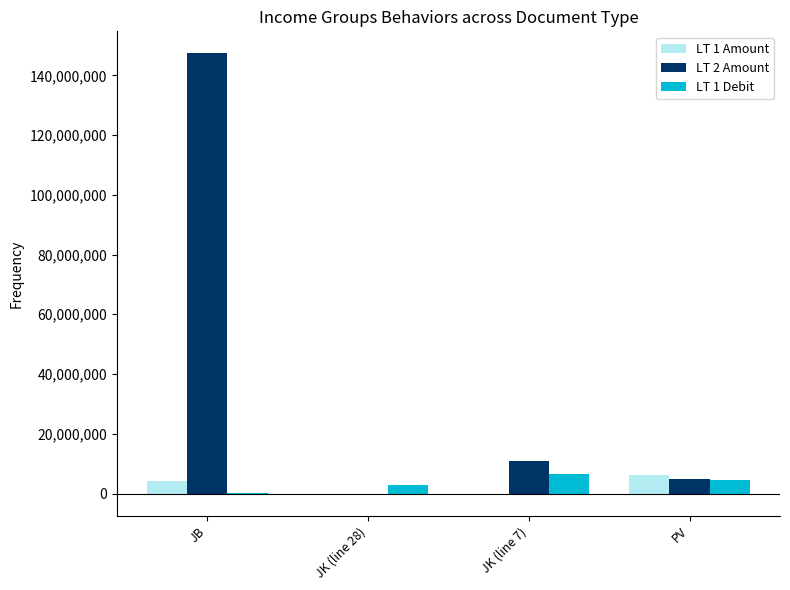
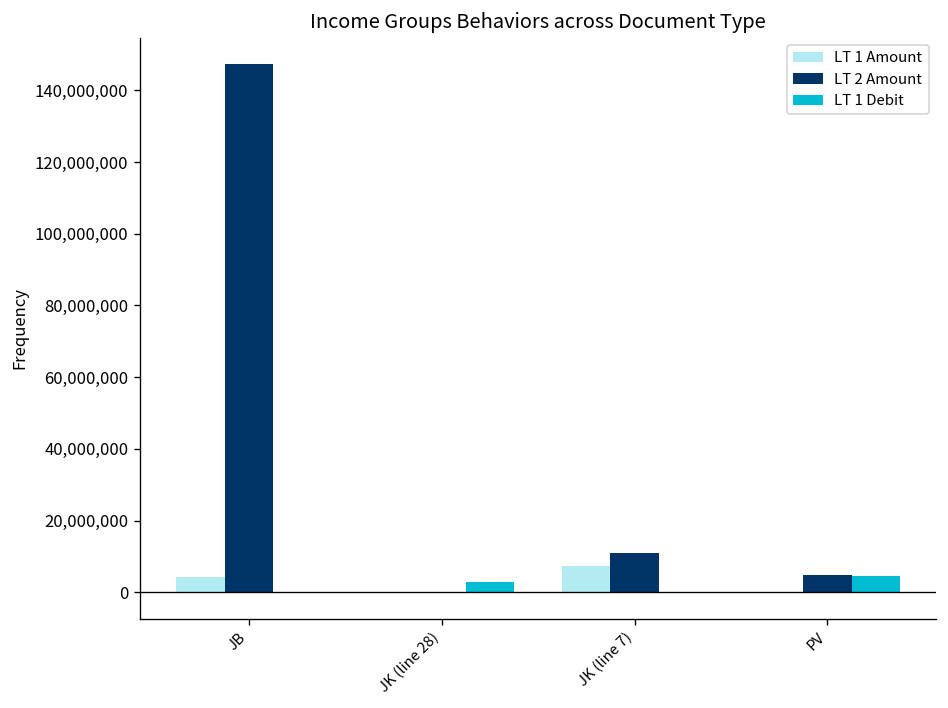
  {
    "LT 1 Amount": {
      "JB": "4,000,000",
-     "JK (line 7)": "0",
-     "PV": "6,000,000"
+     "JK (line 7)": "7,000,000",
+     "PV": "0"
    },
    "LT 2 Amount": {
      "JB": "147,000,000",
      "JK (line 7)": "11,000,000",
      "PV": "5,000,000"
    },
    "LT 1 Debit": {
      "JK (line 28)": "3,000,000",
-     "JK (line 7)": "7,000,000",
+     "JK (line 7)": "0",
      "PV": "4,000,000"
    }
  }
